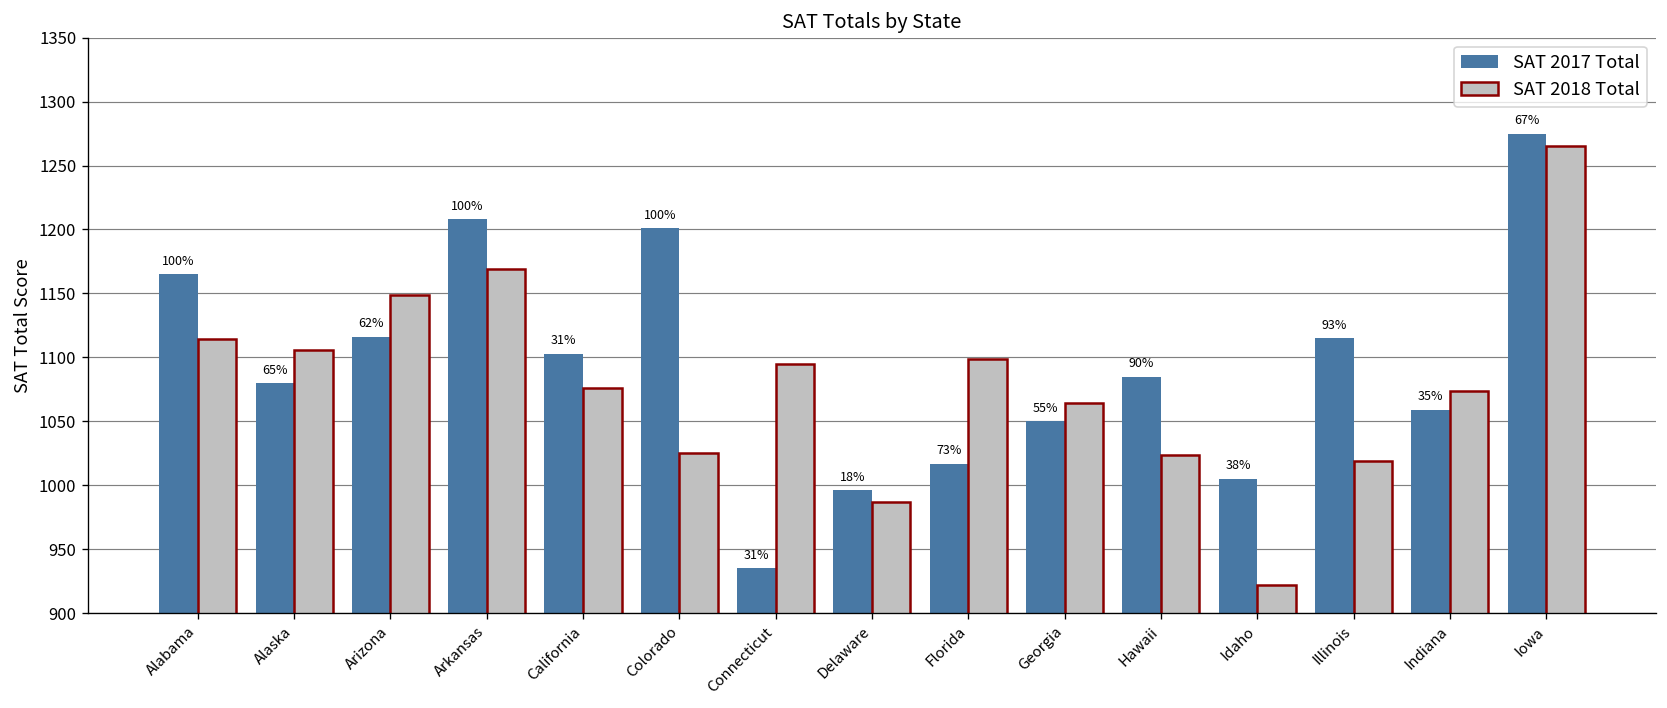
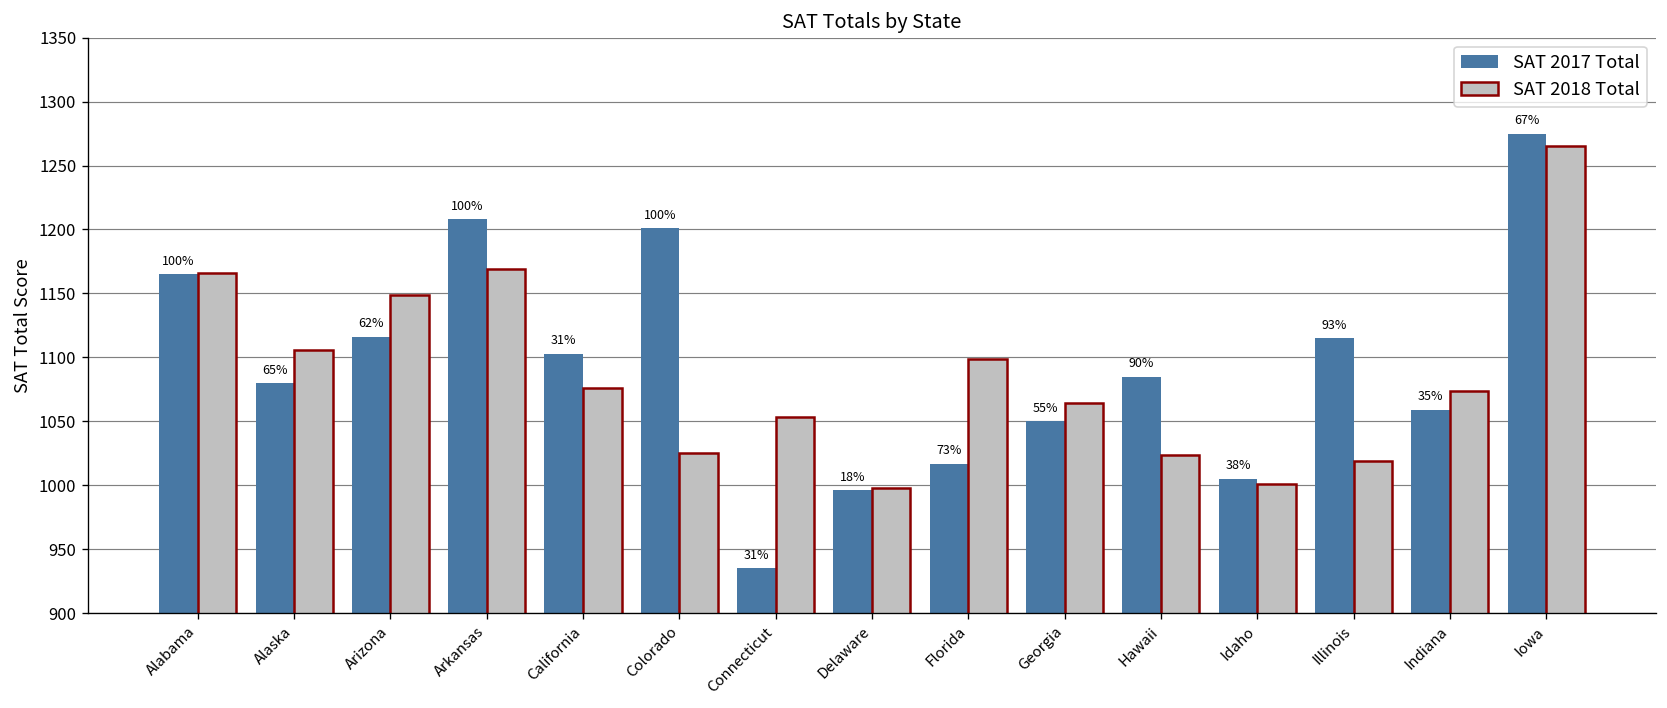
  {
    "SAT 2018 Total": {
-     "Alabama": 1114,
+     "Alabama": 1166,
      "Alaska": 1106,
      "Arizona": 1149,
      "Arkansas": 1169,
      "California": 1076,
      "Colorado": 1025,
-     "Connecticut": 1095,
-     "Delaware": 987,
+     "Connecticut": 1053,
+     "Delaware": 998,
      "Florida": 1099,
      "Georgia": 1064,
      "Hawaii": 1024,
-     "Idaho": 922,
+     "Idaho": 1001,
      "Illinois": 1019,
      "Indiana": 1074,
      "Iowa": 1265
    }
  }
